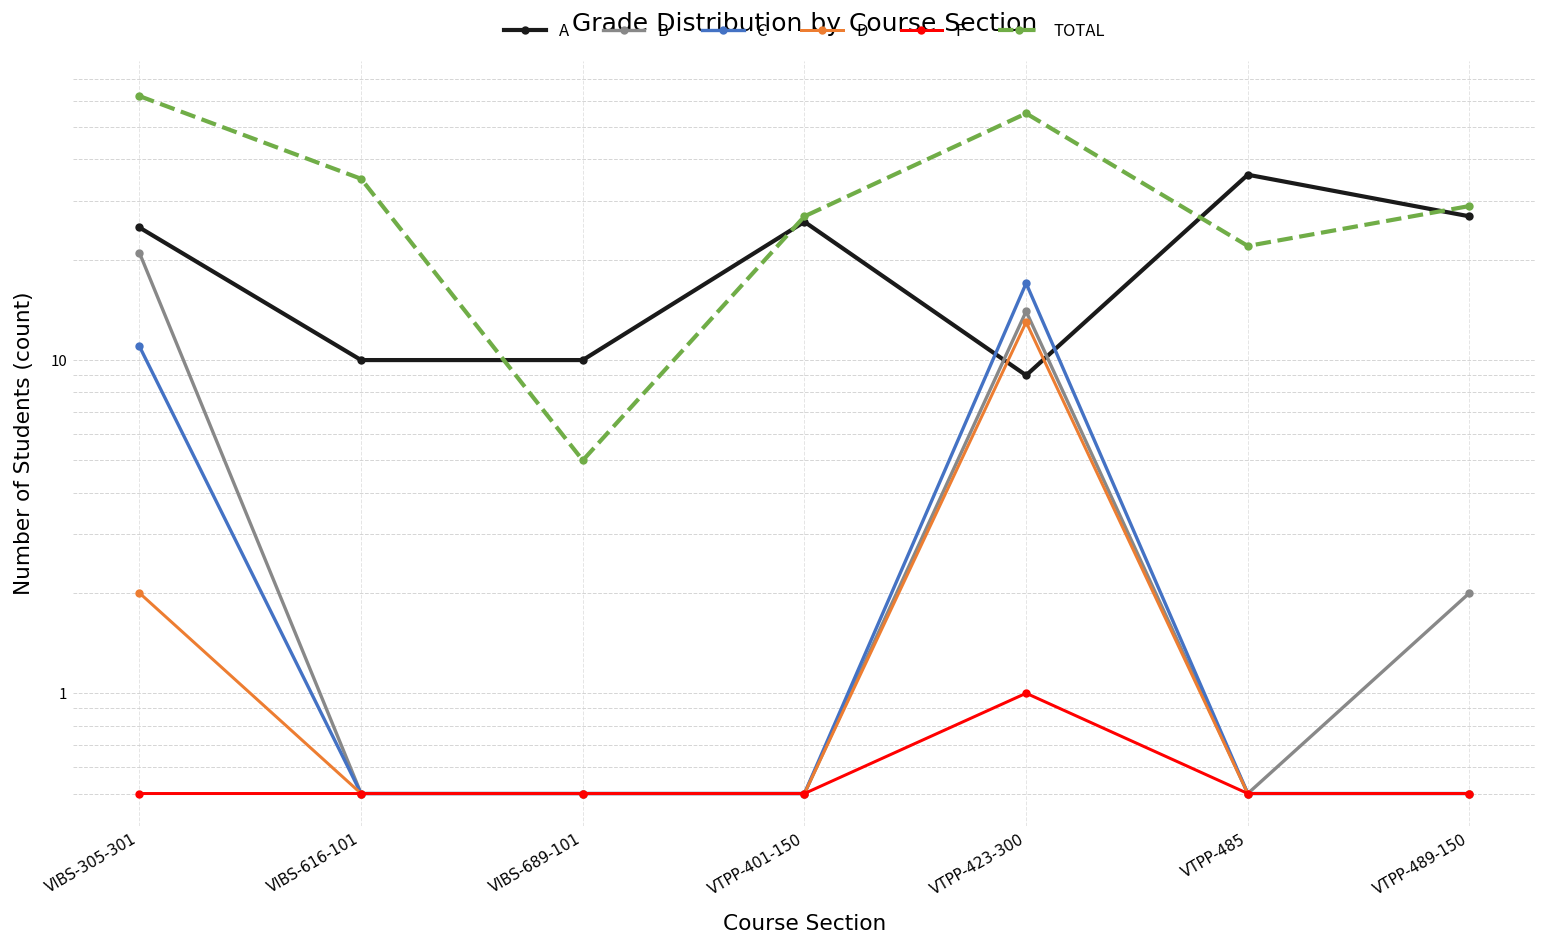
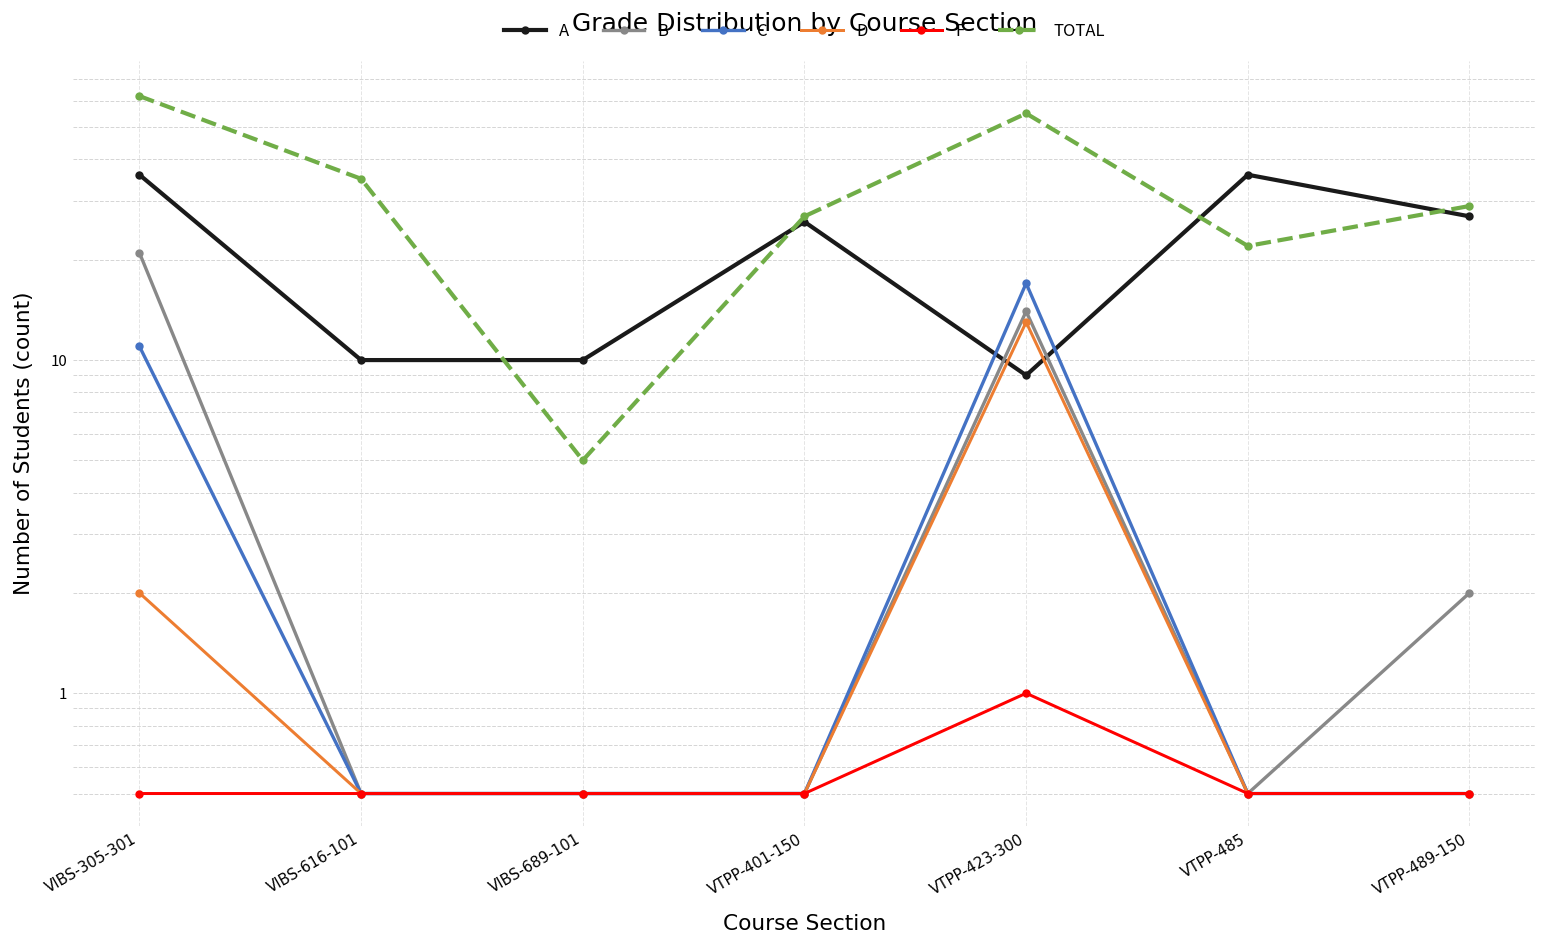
  {
    "A": {
-     "VIBS-305-301": 25,
+     "VIBS-305-301": 36,
      "VIBS-616-101": 10,
      "VIBS-689-101": 10,
      "VTPP-401-150": 26,
      "VTPP-423-300": 9,
      "VTPP-485": 36,
      "VTPP-489-150": 27
    },
    "B": {
      "VIBS-305-301": 21,
      "VTPP-423-300": 14,
      "VTPP-489-150": 2
    },
    "C": {
      "VIBS-305-301": 11,
      "VTPP-423-300": 17
    },
    "D": {
      "VIBS-305-301": 2,
      "VTPP-423-300": 13
    },
    "F": {
      "VIBS-305-301": 0.50,
      "VTPP-423-300": 1
    },
    "TOTAL": {
      "VIBS-305-301": 62,
      "VIBS-616-101": 35,
      "VIBS-689-101": 5,
      "VTPP-401-150": 27,
      "VTPP-423-300": 55,
      "VTPP-485": 22,
      "VTPP-489-150": 29
    }
  }
